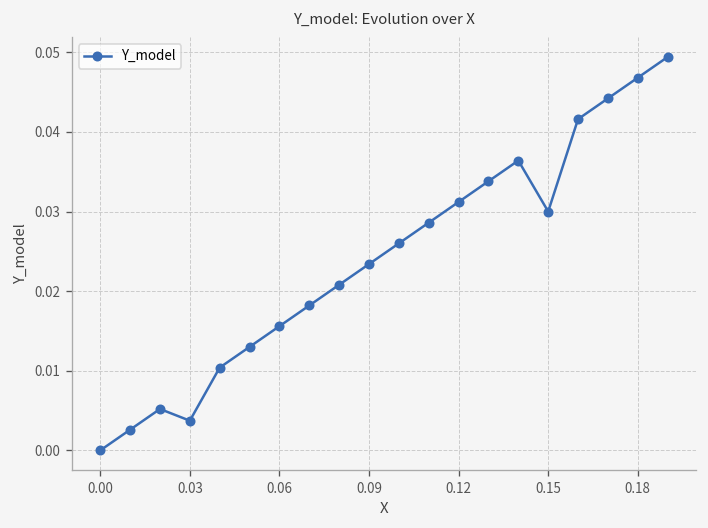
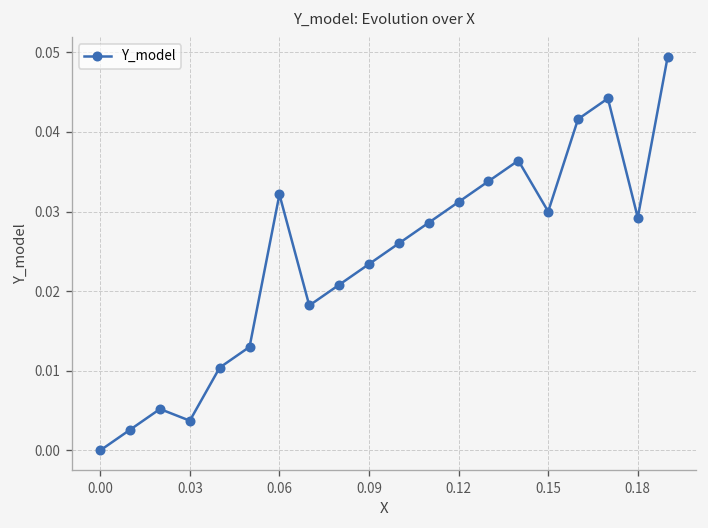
  {
    "0.00": 0.000,
    "0.03": 0.004,
-   "0.06": 0.016,
+   "0.06": 0.032,
    "0.09": 0.023,
    "0.12": 0.031,
    "0.15": 0.030,
-   "0.18": 0.047
+   "0.18": 0.029
  }
